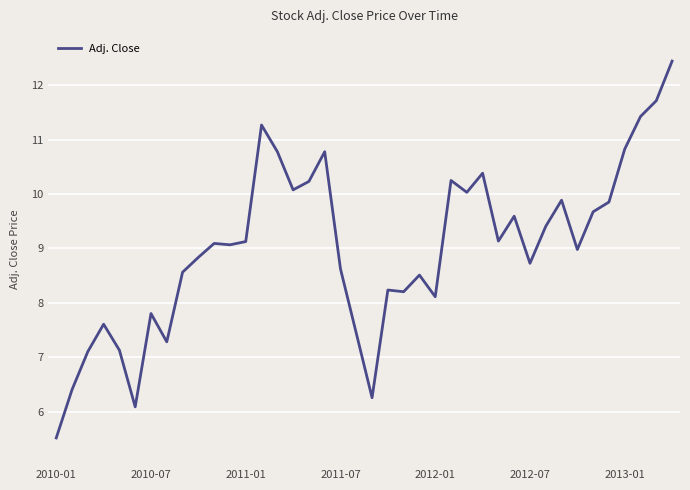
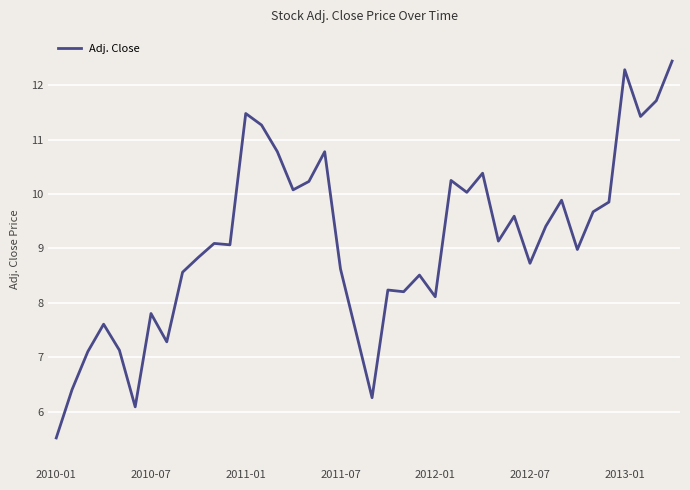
  {
    "2010-01": 5.5,
    "2010-07": 7.8,
-   "2011-01": 9.1,
+   "2011-01": 11.5,
    "2011-07": 8.6,
    "2012-01": 8.1,
    "2012-07": 8.7,
-   "2013-01": 10.8
+   "2013-01": 12.3
  }
